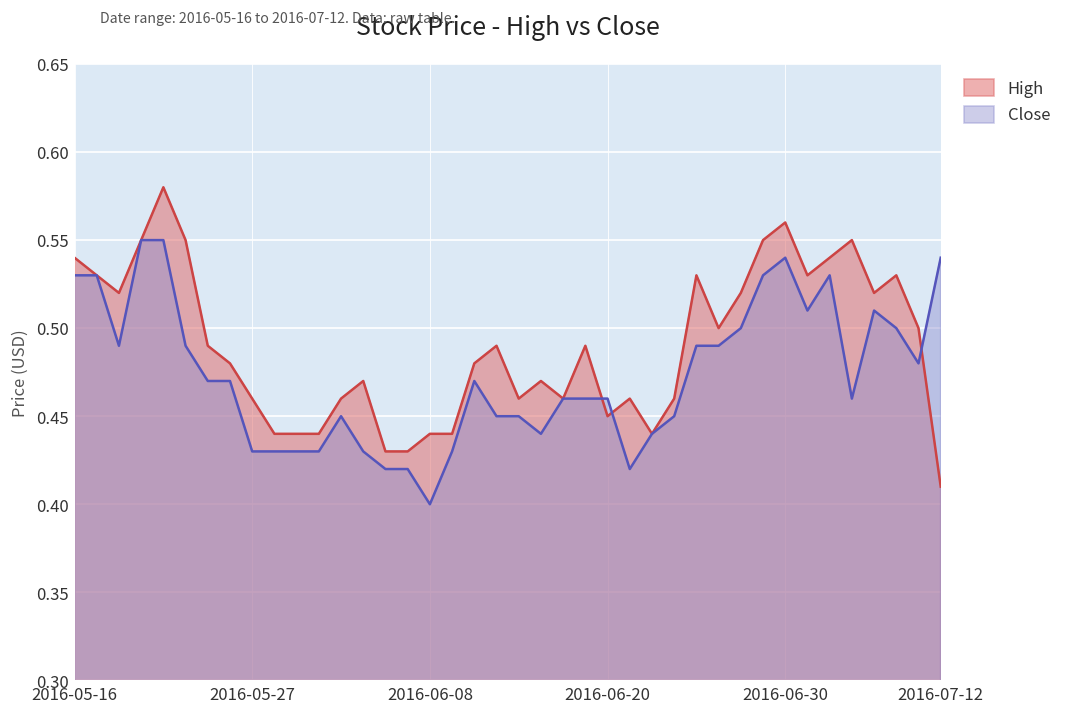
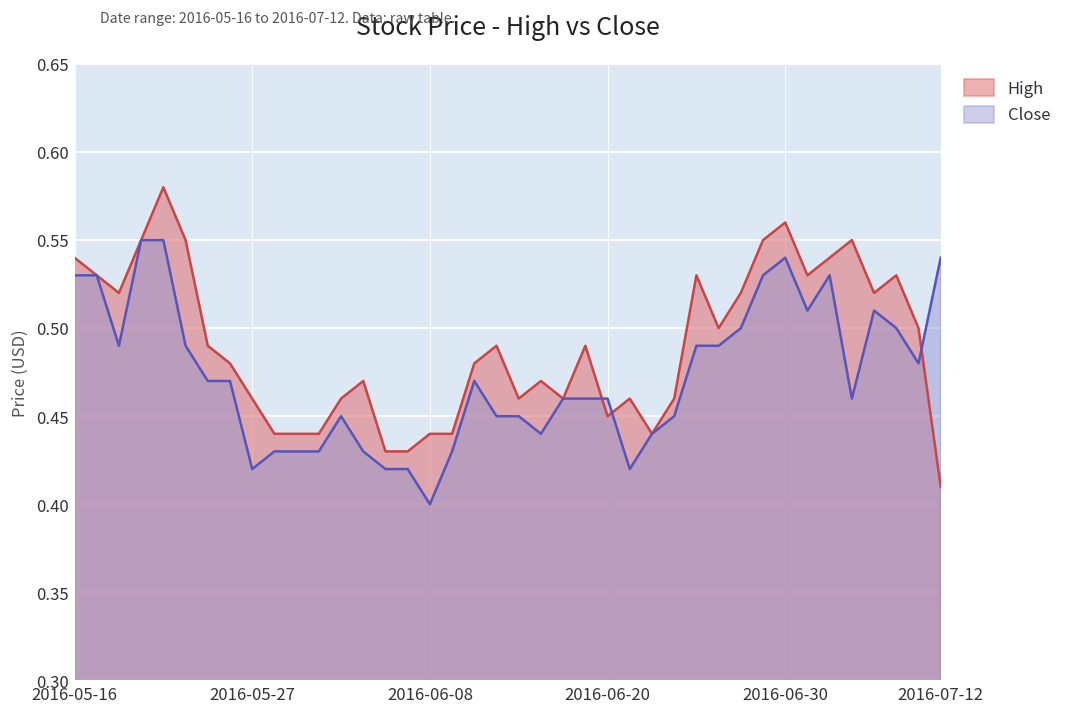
  {
    "High": {
      "2016-05-16": 0.54,
      "2016-05-27": 0.46,
      "2016-06-08": 0.44,
      "2016-06-20": 0.45,
      "2016-06-30": 0.56,
      "2016-07-12": 0.41
    },
    "Close": {
      "2016-05-16": 0.53,
-     "2016-05-27": 0.43,
+     "2016-05-27": 0.42,
      "2016-06-08": 0.40,
      "2016-06-20": 0.46,
      "2016-06-30": 0.54,
      "2016-07-12": 0.54
    }
  }
